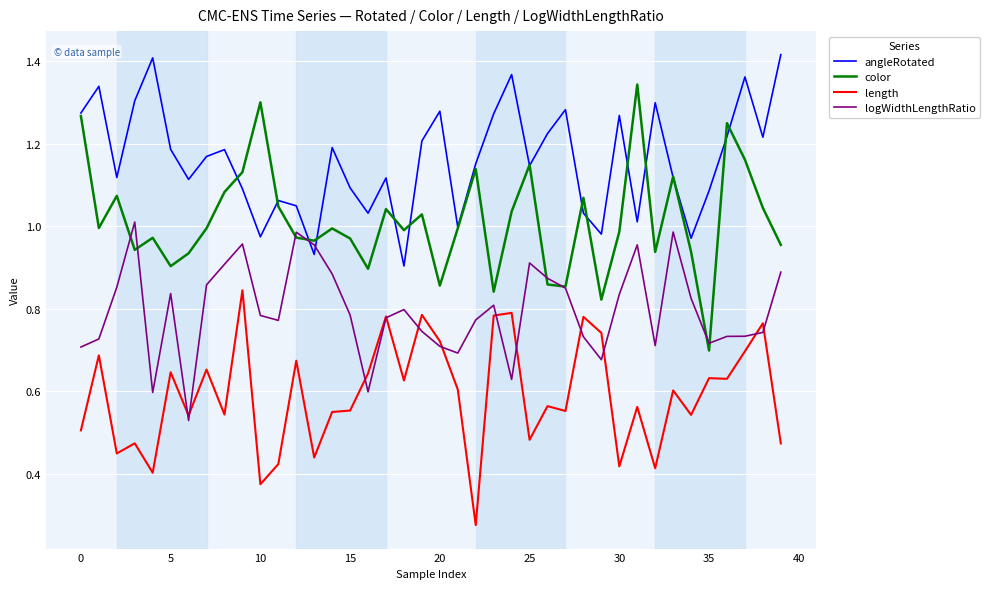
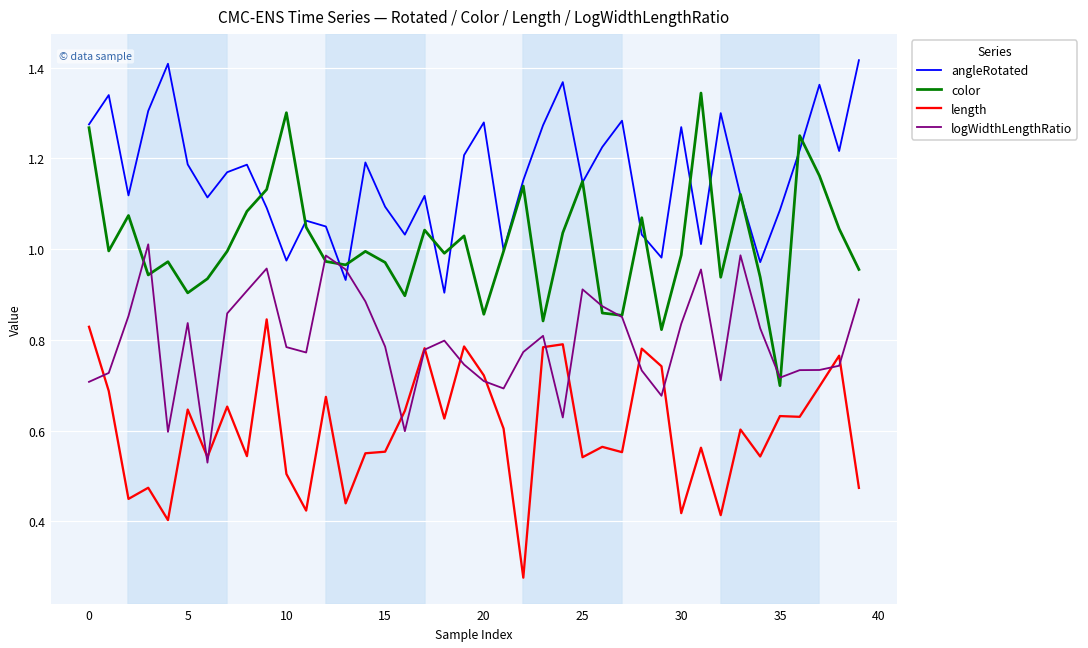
  {
    "angleRotated": {
      "0": 1.27,
      "5": 1.19,
      "10": 0.97,
      "15": 1.09,
      "20": 1.28,
      "30": 1.27,
      "35": 1.09
    },
    "color": {
      "0": 1.27,
      "5": 0.90,
      "10": 1.30,
      "15": 0.97,
      "20": 0.86,
      "30": 0.99,
      "35": 0.70
    },
    "length": {
-     "0": 0.51,
+     "0": 0.83,
      "5": 0.65,
-     "10": 0.37,
+     "10": 0.50,
      "15": 0.55,
      "20": 0.72,
-     "25": 0.48,
+     "25": 0.54,
      "30": 0.42,
      "35": 0.63
    },
    "logWidthLengthRatio": {
      "0": 0.71,
      "5": 0.84,
      "10": 0.78,
      "15": 0.79,
      "20": 0.71,
      "25": 0.91,
      "30": 0.84,
      "35": 0.72
    }
  }
